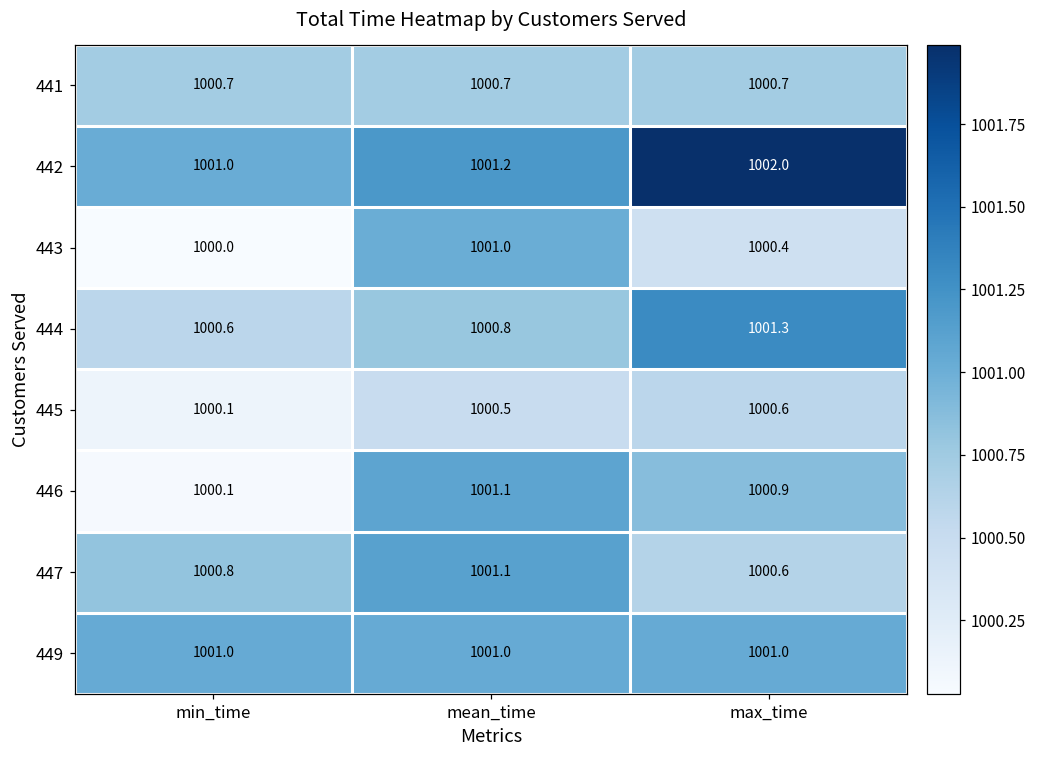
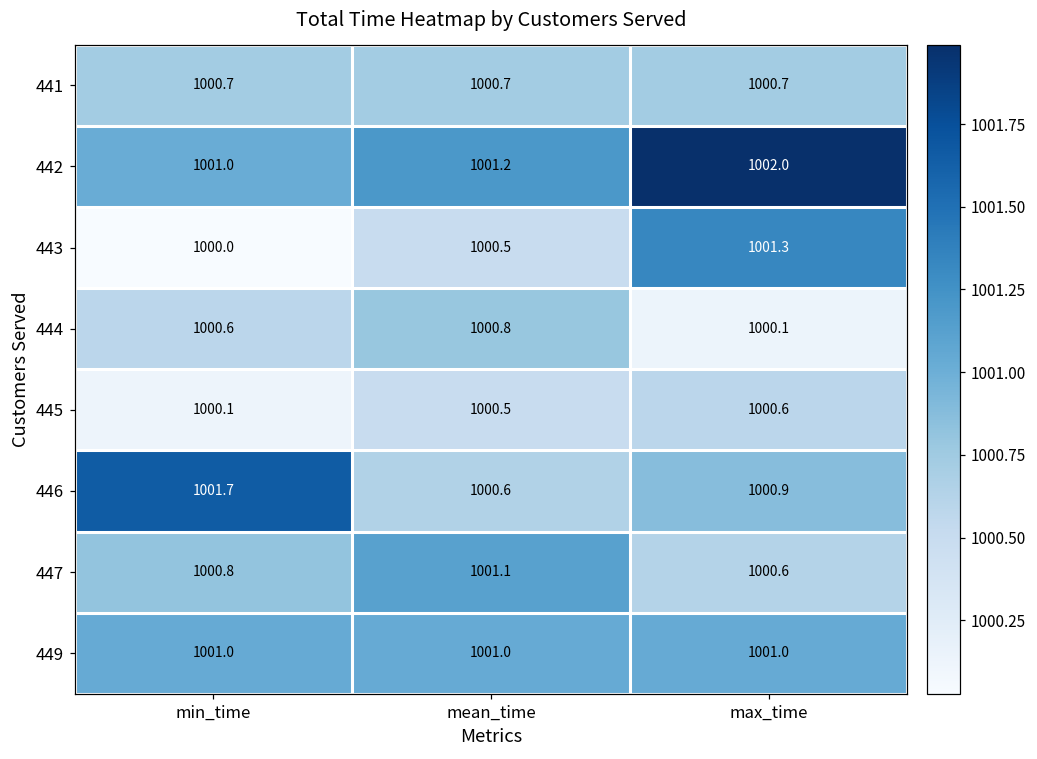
  {
    "441": {
      "min_time": 1000.7,
      "mean_time": 1000.7,
      "max_time": 1000.7
    },
    "442": {
      "min_time": 1001.0,
      "mean_time": 1001.2,
      "max_time": 1002.0
    },
    "443": {
      "min_time": 1000.0,
-     "mean_time": 1001.0,
-     "max_time": 1000.4
+     "mean_time": 1000.5,
+     "max_time": 1001.3
    },
    "444": {
      "min_time": 1000.6,
      "mean_time": 1000.8,
-     "max_time": 1001.3
+     "max_time": 1000.1
    },
    "445": {
      "min_time": 1000.1,
      "mean_time": 1000.5,
      "max_time": 1000.6
    },
    "446": {
-     "min_time": 1000.1,
-     "mean_time": 1001.1,
+     "min_time": 1001.7,
+     "mean_time": 1000.6,
      "max_time": 1000.9
    },
    "447": {
      "min_time": 1000.8,
      "mean_time": 1001.1,
      "max_time": 1000.6
    },
    "449": {
      "min_time": 1001.0,
      "mean_time": 1001.0,
      "max_time": 1001.0
    }
  }
